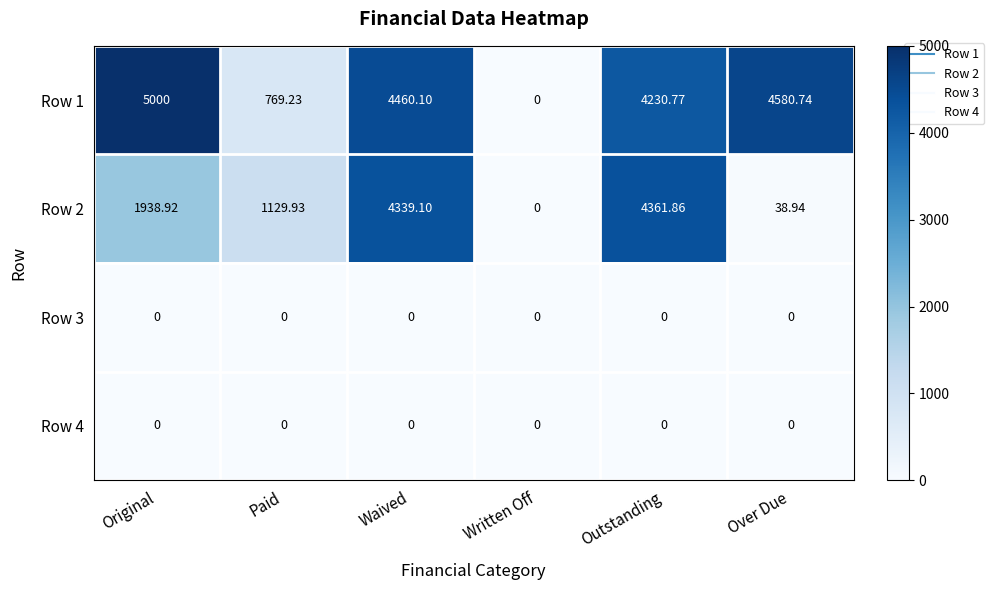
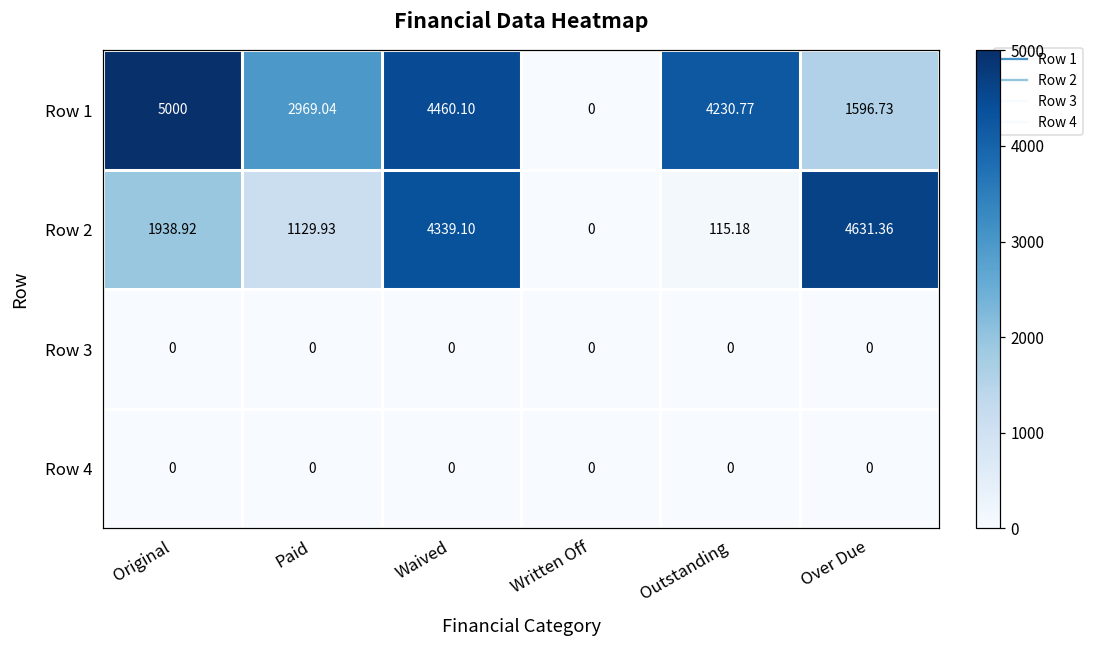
  {
    "Row 1": {
      "Original": 5000,
-     "Paid": 769.23,
+     "Paid": 2969.04,
      "Waived": 4460.10,
      "Written Off": 0,
      "Outstanding": 4230.77,
-     "Over Due": 4580.74
+     "Over Due": 1596.73
    },
    "Row 2": {
      "Original": 1938.92,
      "Paid": 1129.93,
      "Waived": 4339.10,
      "Written Off": 0,
-     "Outstanding": 4361.86,
-     "Over Due": 38.94
+     "Outstanding": 115.18,
+     "Over Due": 4631.36
    },
    "Row 3": {
      "Original": 0,
      "Paid": 0,
      "Waived": 0,
      "Written Off": 0,
      "Outstanding": 0,
      "Over Due": 0
    },
    "Row 4": {
      "Original": 0,
      "Paid": 0,
      "Waived": 0,
      "Written Off": 0,
      "Outstanding": 0,
      "Over Due": 0
    }
  }
